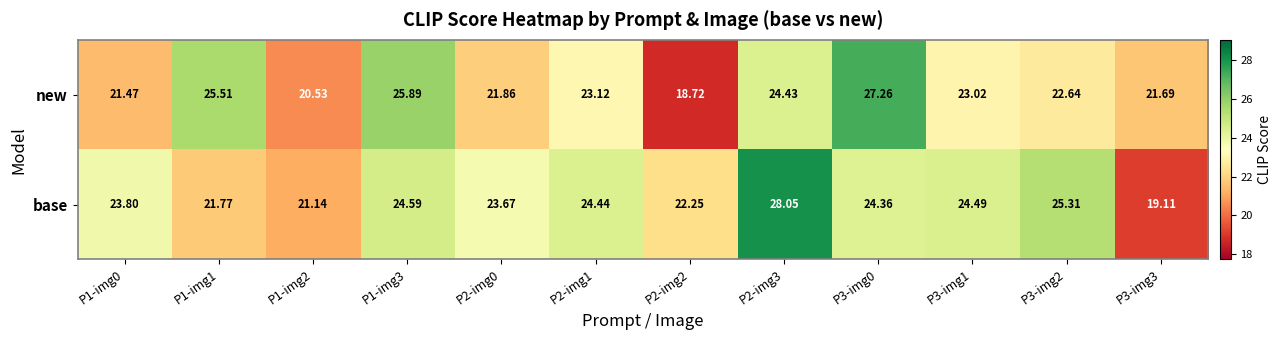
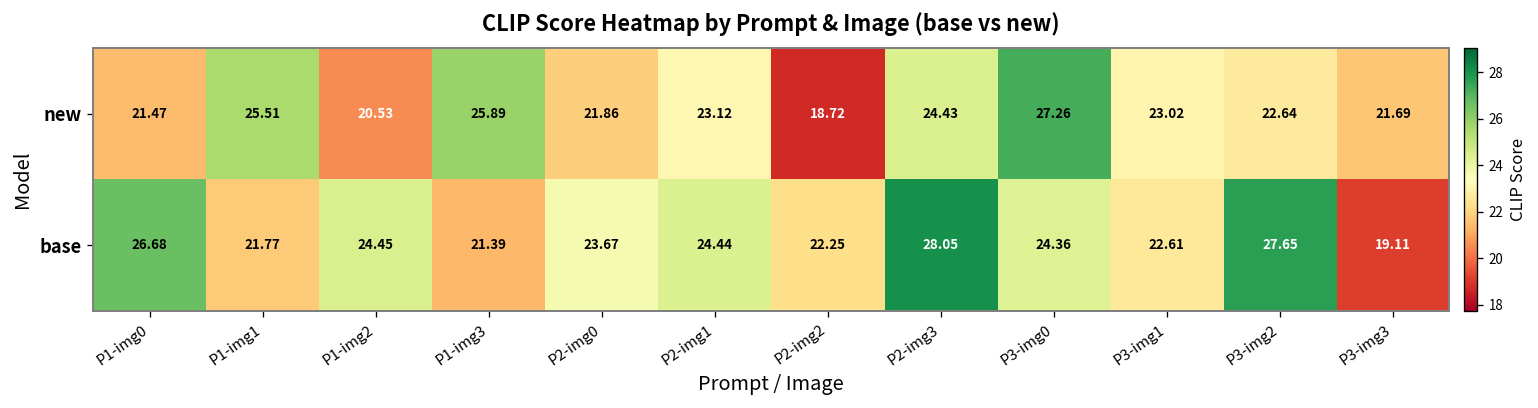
  {
    "new": {
      "P1-img0": 21.47,
      "P1-img1": 25.51,
      "P1-img2": 20.53,
      "P1-img3": 25.89,
      "P2-img0": 21.86,
      "P2-img1": 23.12,
      "P2-img2": 18.72,
      "P2-img3": 24.43,
      "P3-img0": 27.26,
      "P3-img1": 23.02,
      "P3-img2": 22.64,
      "P3-img3": 21.69
    },
    "base": {
-     "P1-img0": 23.80,
+     "P1-img0": 26.68,
      "P1-img1": 21.77,
-     "P1-img2": 21.14,
-     "P1-img3": 24.59,
+     "P1-img2": 24.45,
+     "P1-img3": 21.39,
      "P2-img0": 23.67,
      "P2-img1": 24.44,
      "P2-img2": 22.25,
      "P2-img3": 28.05,
      "P3-img0": 24.36,
-     "P3-img1": 24.49,
-     "P3-img2": 25.31,
+     "P3-img1": 22.61,
+     "P3-img2": 27.65,
      "P3-img3": 19.11
    }
  }
